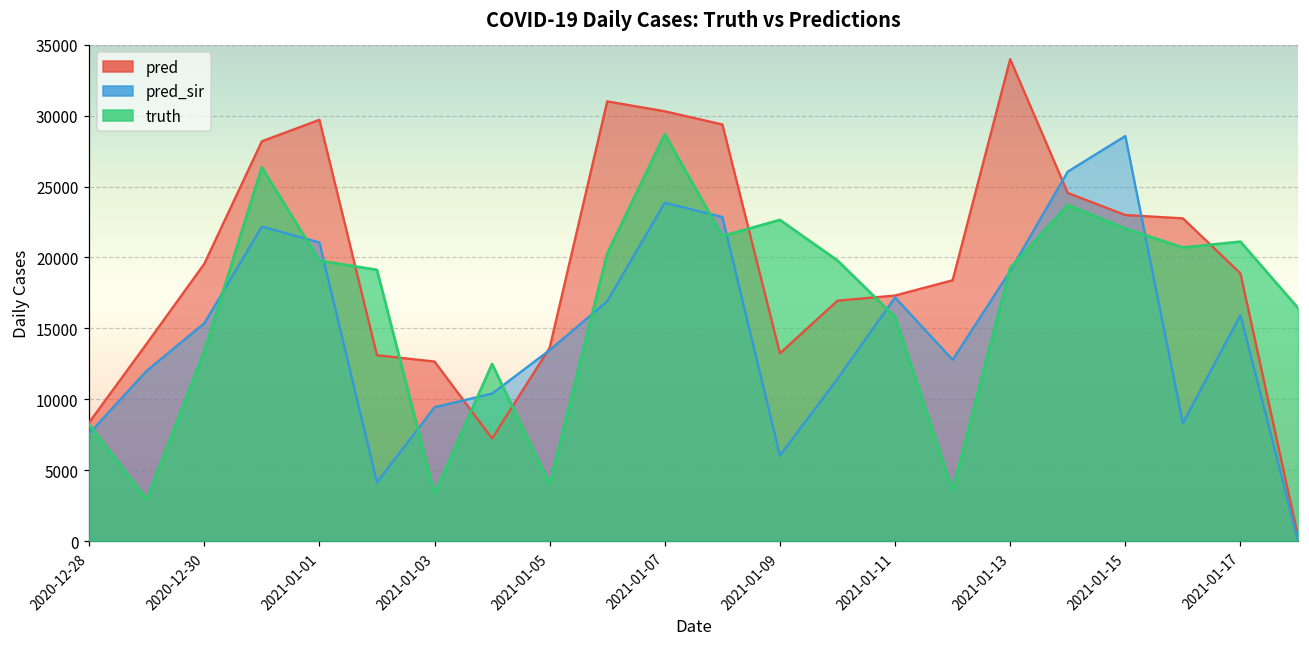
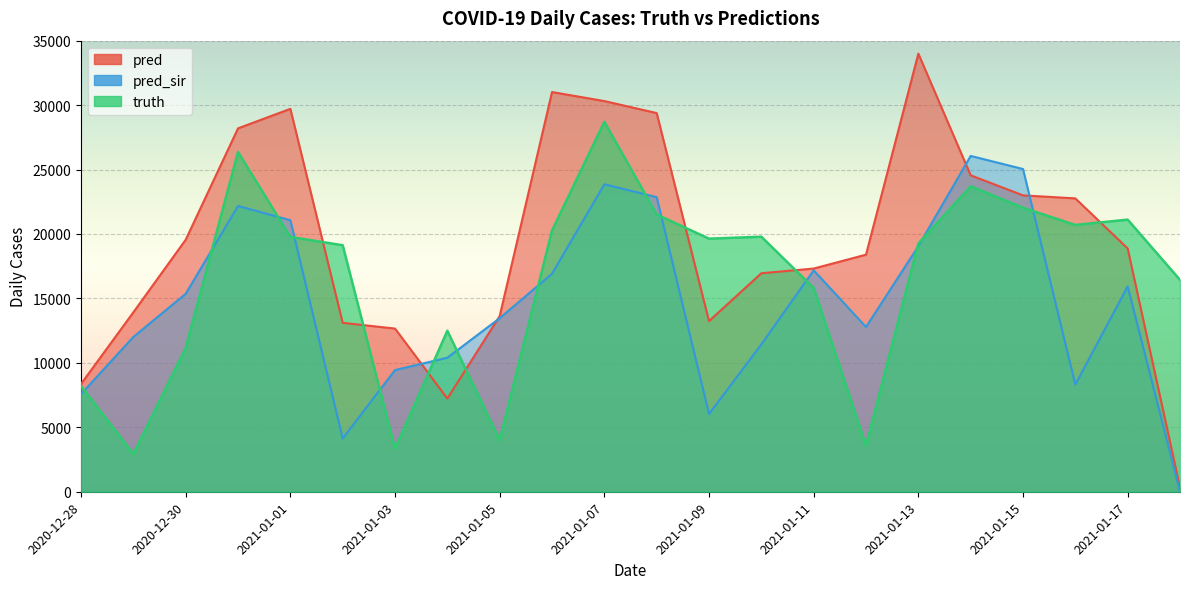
  {
    "pred": {
      "2020-12-30": 19600,
      "2021-01-01": 29700,
      "2021-01-03": 12700,
      "2021-01-07": 30300,
      "2021-01-09": 13200,
      "2021-01-13": 34000,
      "2021-01-15": 23000,
      "2021-01-17": 18900
    },
    "pred_sir": {
      "2020-12-28": 7600,
      "2020-12-30": 15400,
      "2021-01-01": 21100,
      "2021-01-03": 9400,
      "2021-01-07": 23900,
      "2021-01-09": 6000,
      "2021-01-13": 19100,
-     "2021-01-15": 28600,
+     "2021-01-15": 25000,
      "2021-01-17": 15900
    },
    "truth": {
-     "2020-12-30": 13400,
+     "2020-12-30": 11200,
      "2021-01-01": 19800,
      "2021-01-03": 3300,
      "2021-01-05": 4000,
      "2021-01-07": 28700,
-     "2021-01-09": 22600,
+     "2021-01-09": 19600,
      "2021-01-11": 15800,
      "2021-01-13": 19300,
      "2021-01-15": 22000,
      "2021-01-17": 21100
    }
  }
